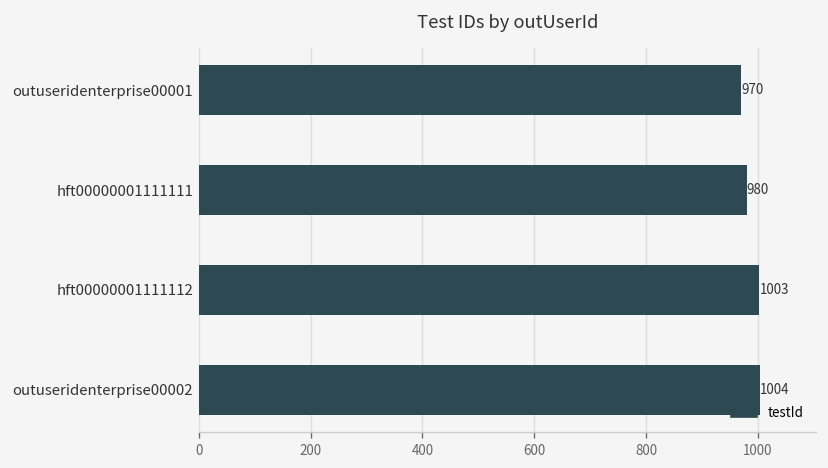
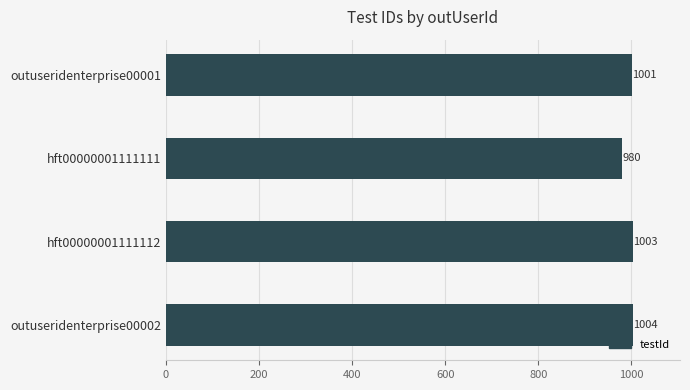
  {
-   "outuseridenterprise00001": 970,
+   "outuseridenterprise00001": 1001,
    "hft00000001111111": 980,
    "hft00000001111112": 1003,
    "outuseridenterprise00002": 1004
  }
